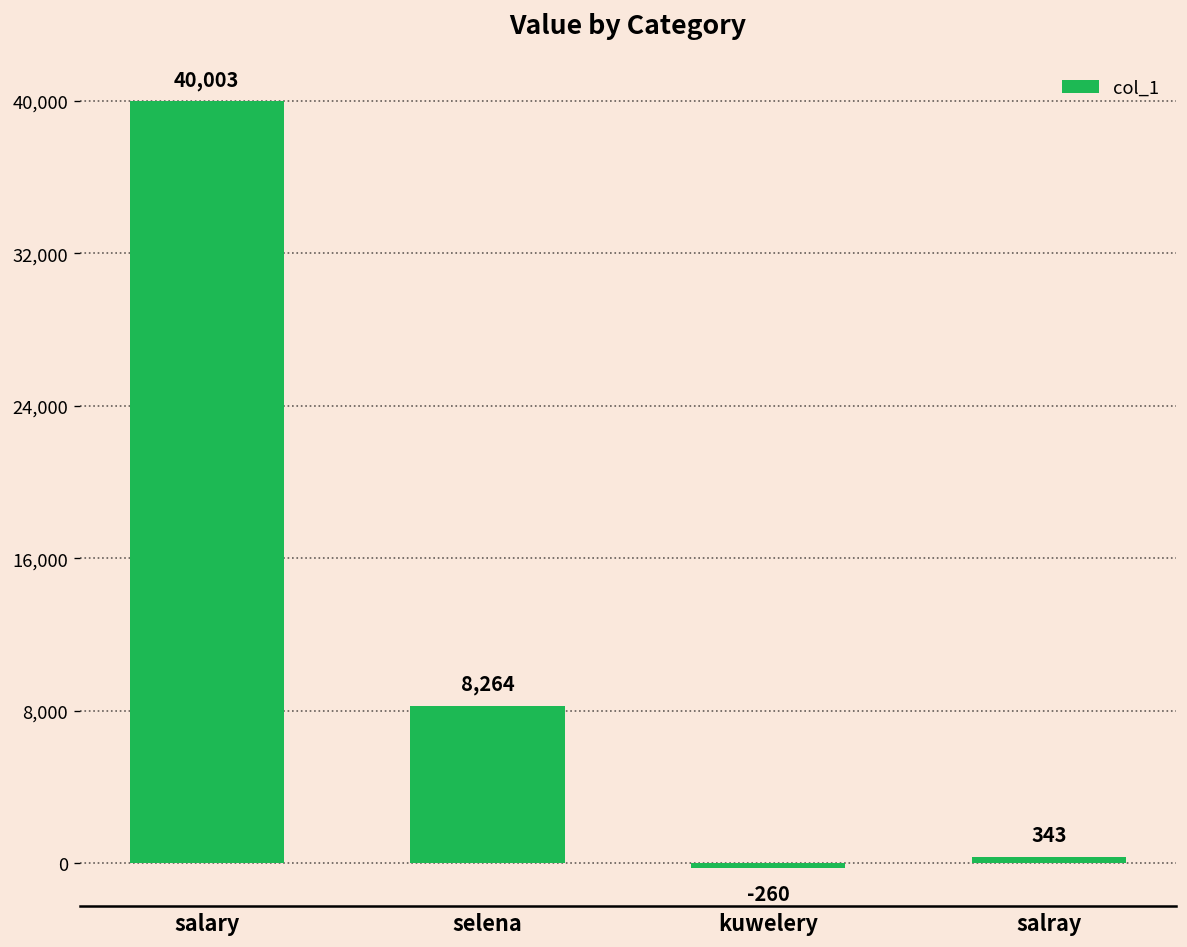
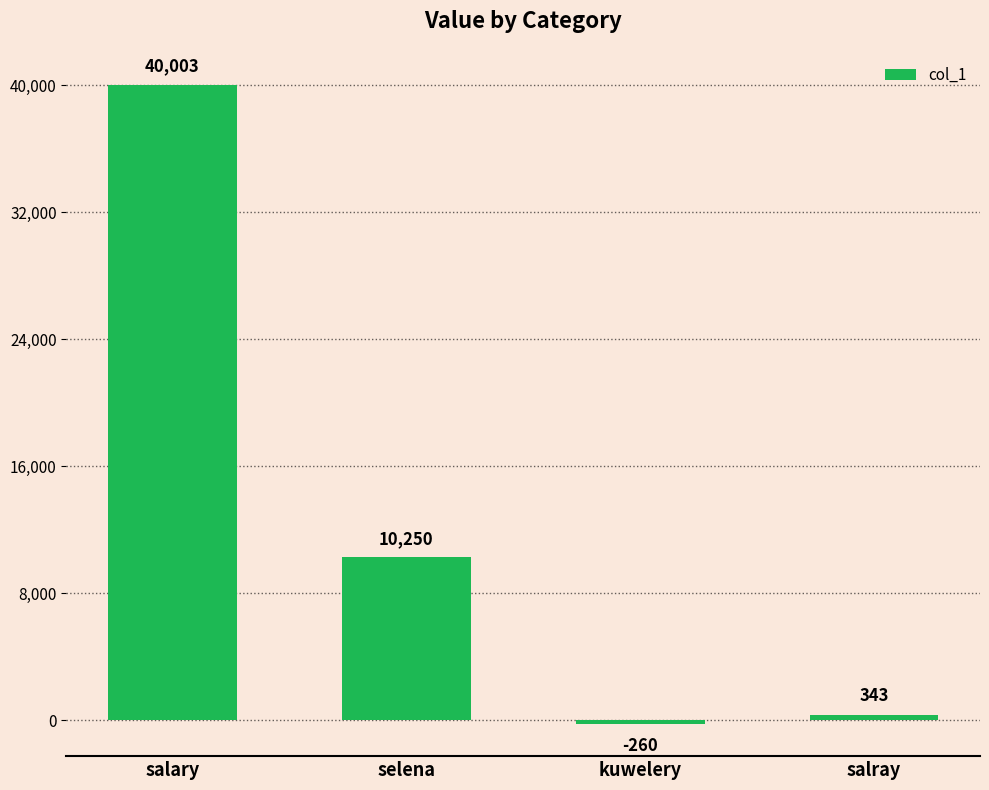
  {
    "salary": "40,003",
-   "selena": "8,264",
+   "selena": "10,250",
    "kuwelery": "-260",
    "salray": "343"
  }
